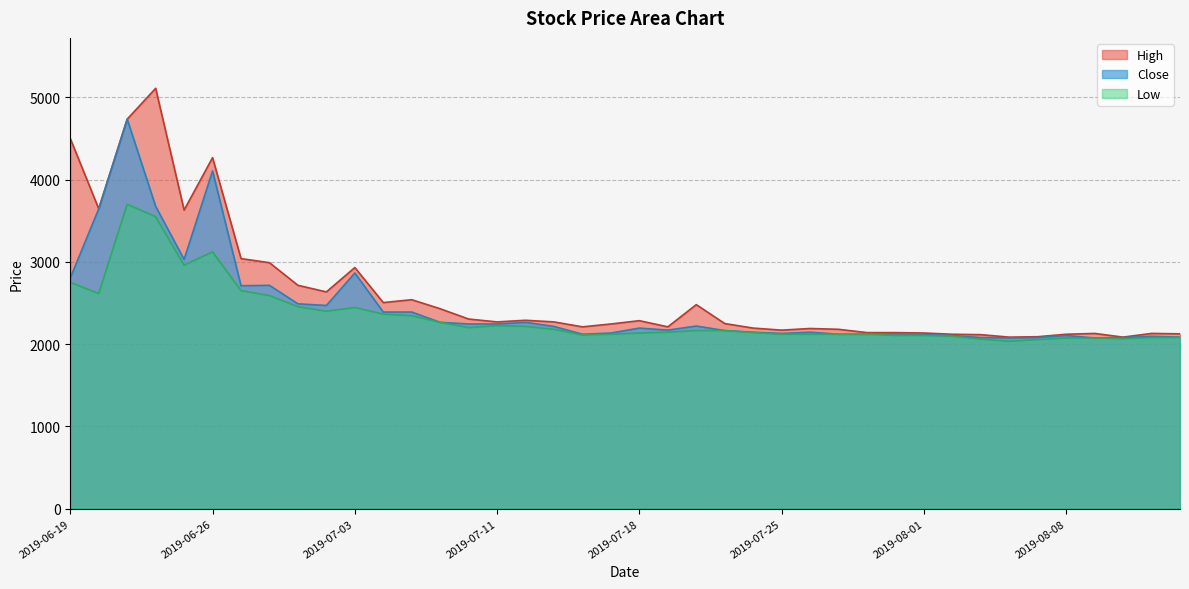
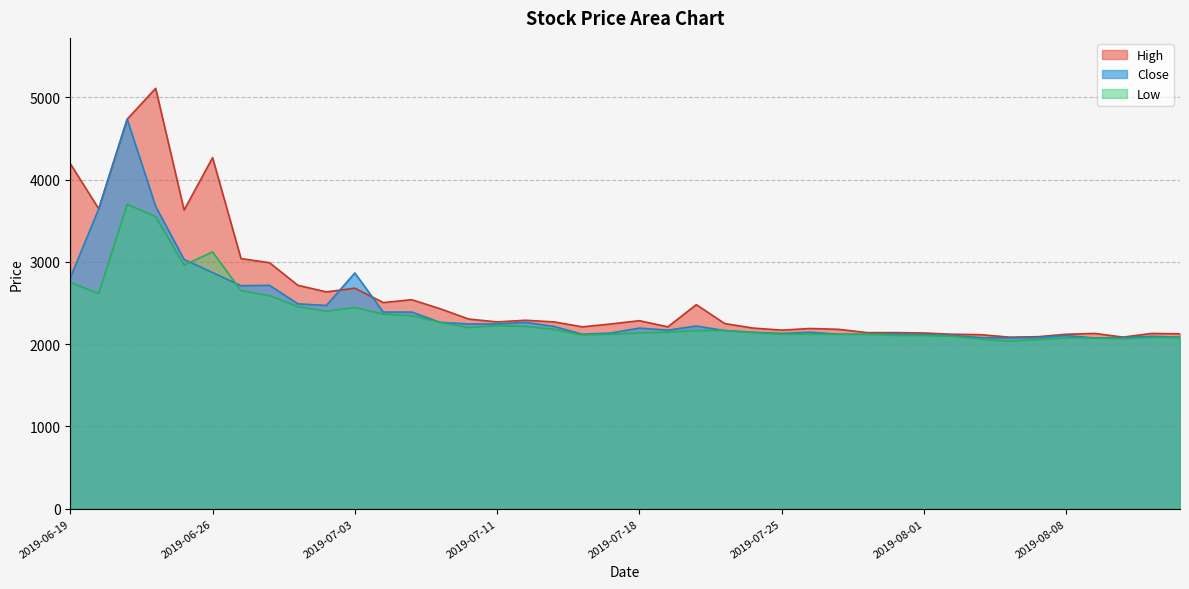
  {
    "High": {
-     "2019-06-19": 4500,
+     "2019-06-19": 4200,
      "2019-06-26": 4300,
-     "2019-07-03": 2900,
+     "2019-07-03": 2700,
      "2019-07-18": 2300,
      "2019-07-25": 2200
    },
    "Close": {
      "2019-06-19": 2800,
-     "2019-06-26": 4100,
+     "2019-06-26": 2900,
      "2019-07-03": 2900,
      "2019-07-18": 2200
    },
    "Low": {
      "2019-06-19": 2800,
      "2019-06-26": 3100,
      "2019-07-03": 2400,
      "2019-07-18": 2100
    }
  }
